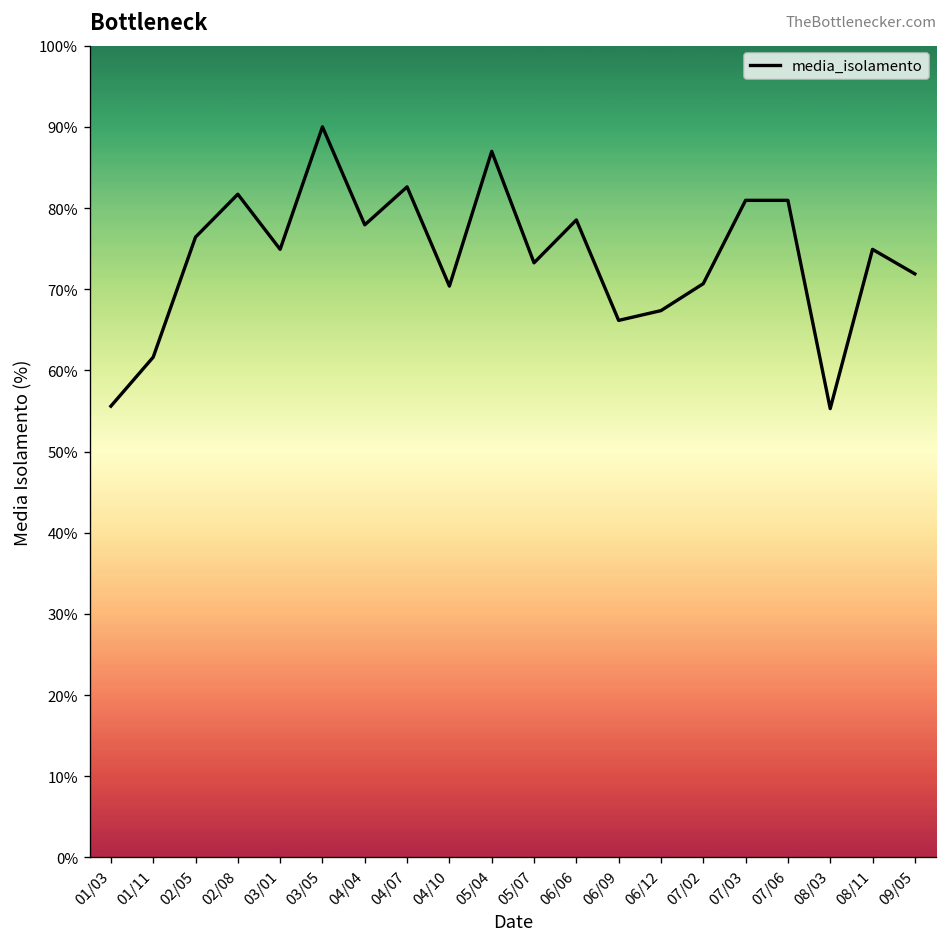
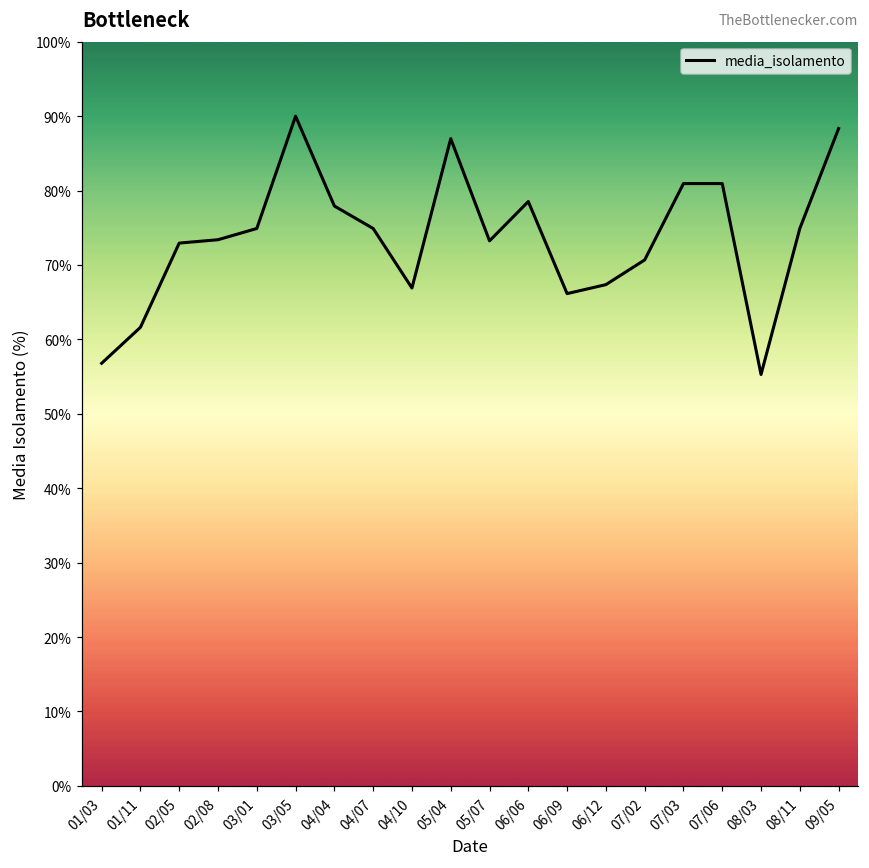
  {
-   "01/03": "56%",
+   "01/03": "57%",
    "01/11": "62%",
-   "02/05": "76%",
-   "02/08": "82%",
+   "02/05": "73%",
+   "02/08": "73%",
    "03/01": "75%",
    "03/05": "90%",
    "04/04": "78%",
-   "04/07": "83%",
-   "04/10": "70%",
+   "04/07": "75%",
+   "04/10": "67%",
    "05/04": "87%",
    "05/07": "73%",
    "06/06": "79%",
    "06/09": "66%",
    "06/12": "67%",
    "07/02": "71%",
    "07/03": "81%",
    "07/06": "81%",
    "08/03": "55%",
    "08/11": "75%",
-   "09/05": "72%"
+   "09/05": "88%"
  }
